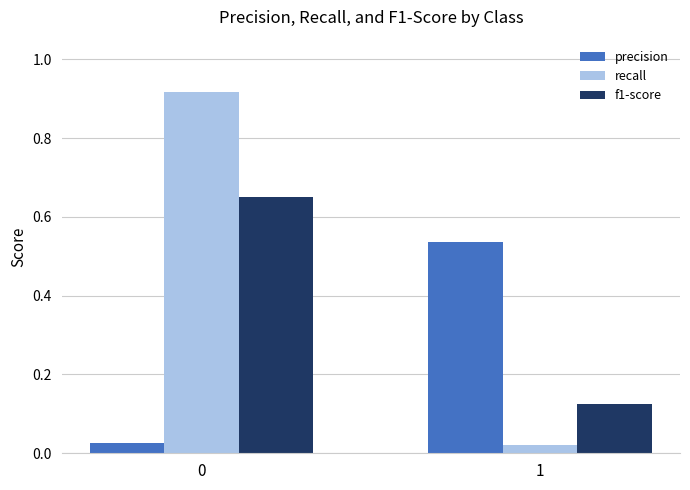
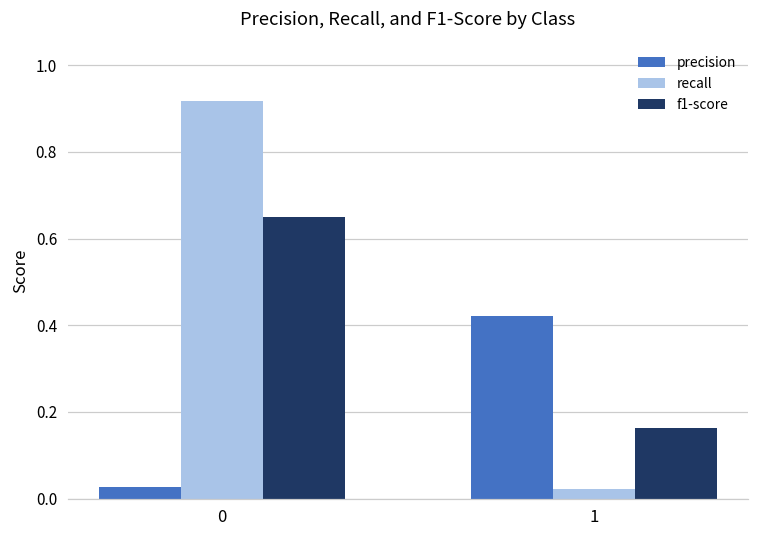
  {
    "precision": {
      "0": 0.03,
-     "1": 0.54
+     "1": 0.42
    },
    "recall": {
      "0": 0.92,
      "1": 0.02
    },
    "f1-score": {
      "0": 0.65,
-     "1": 0.13
+     "1": 0.16
    }
  }
